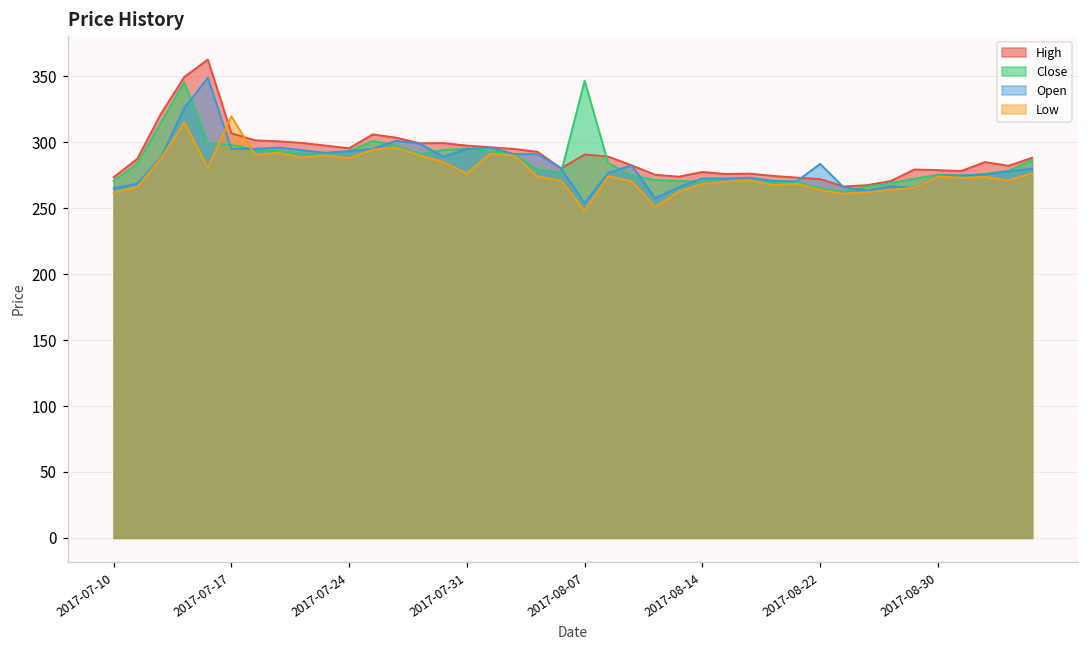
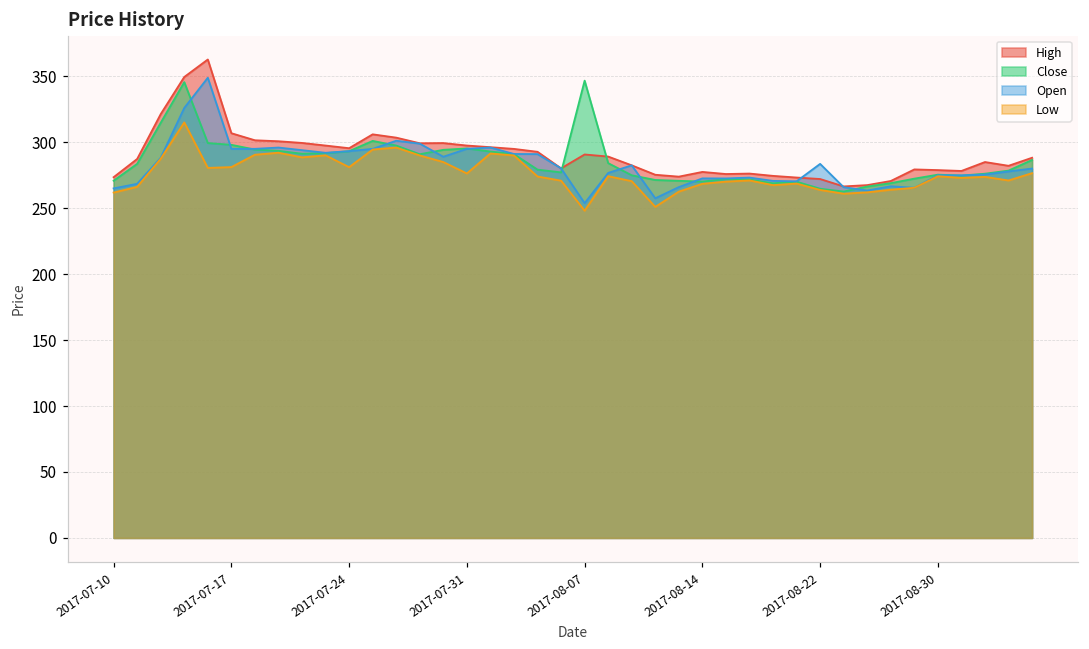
  {
    "High": {
      "2017-07-10": 274,
      "2017-07-17": 307,
      "2017-07-24": 295,
      "2017-07-31": 298,
      "2017-08-07": 291,
      "2017-08-14": 278,
      "2017-08-22": 272,
      "2017-08-30": 279
    },
    "Close": {
      "2017-07-10": 271,
      "2017-07-17": 298,
      "2017-08-07": 347
    },
    "Open": {
      "2017-07-10": 265,
      "2017-07-17": 295,
      "2017-08-07": 254,
      "2017-08-14": 273,
      "2017-08-22": 284
    },
    "Low": {
      "2017-07-10": 262,
-     "2017-07-17": 320,
-     "2017-07-24": 288,
+     "2017-07-17": 281,
+     "2017-07-24": 281,
      "2017-07-31": 276,
      "2017-08-07": 248
    }
  }
